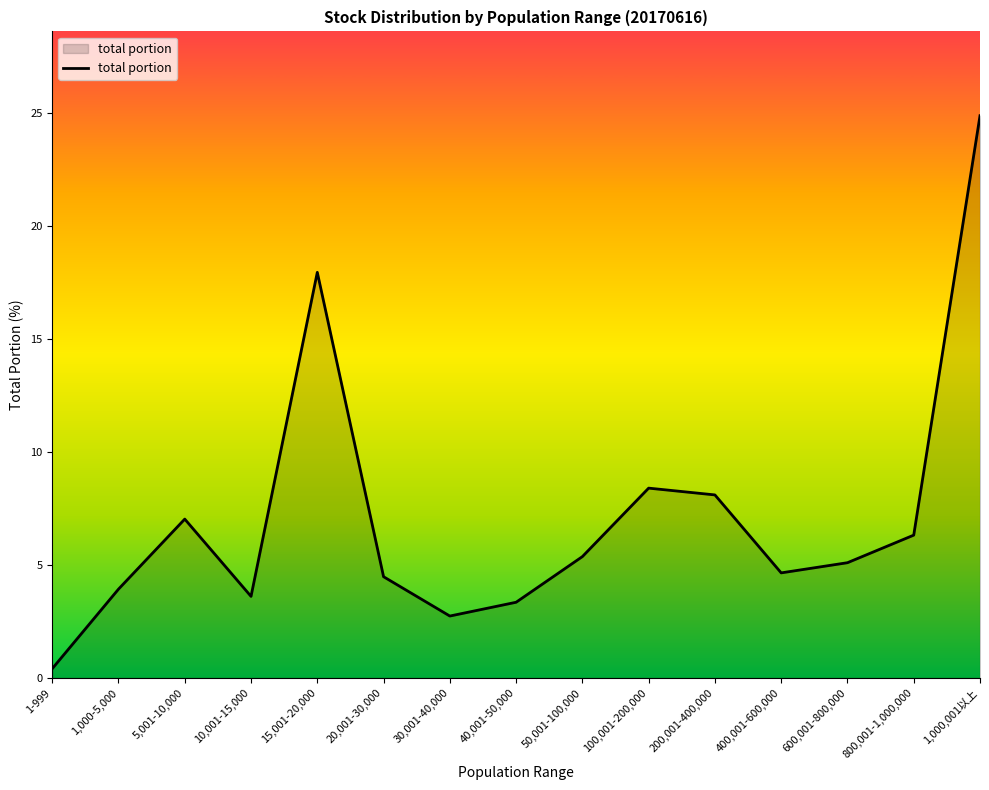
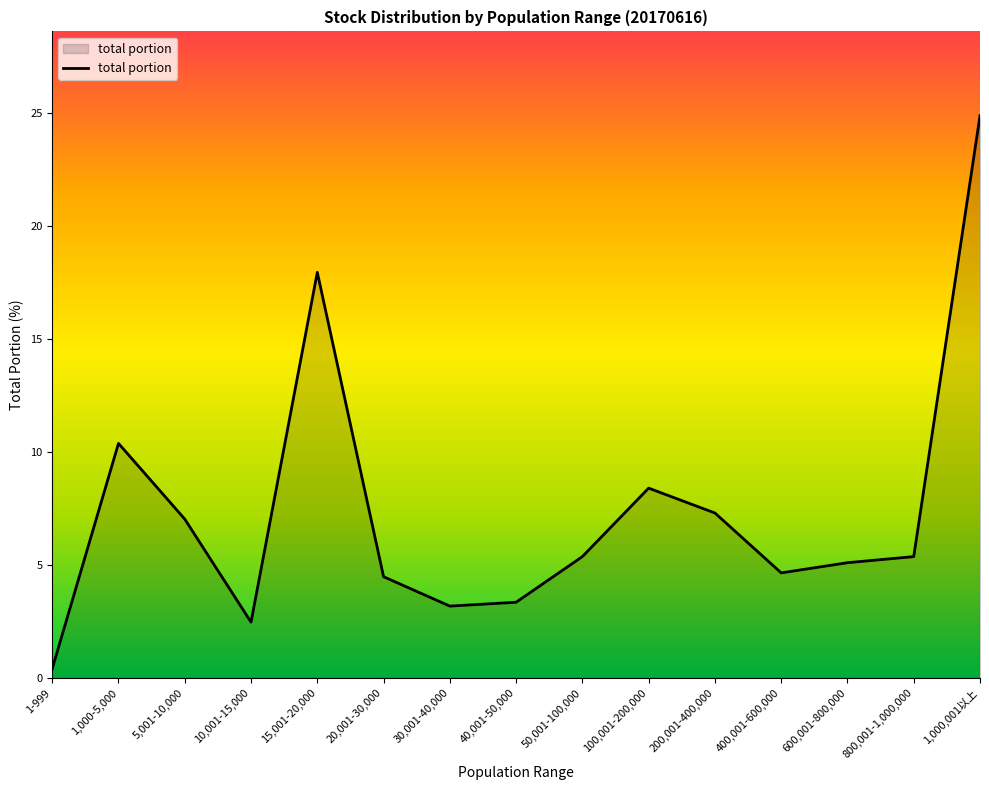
  {
    "1-999": 0.4,
-   "1,000-5,000": 3.9,
+   "1,000-5,000": 10.4,
    "5,001-10,000": 7.0,
-   "10,001-15,000": 3.6,
+   "10,001-15,000": 2.5,
    "15,001-20,000": 18.0,
    "20,001-30,000": 4.5,
-   "30,001-40,000": 2.7,
+   "30,001-40,000": 3.2,
    "40,001-50,000": 3.4,
    "50,001-100,000": 5.4,
    "100,001-200,000": 8.4,
-   "200,001-400,000": 8.1,
+   "200,001-400,000": 7.3,
    "400,001-600,000": 4.7,
    "600,001-800,000": 5.1,
-   "800,001-1,000,000": 6.3,
+   "800,001-1,000,000": 5.4,
    "1,000,001以上": 24.9
  }
